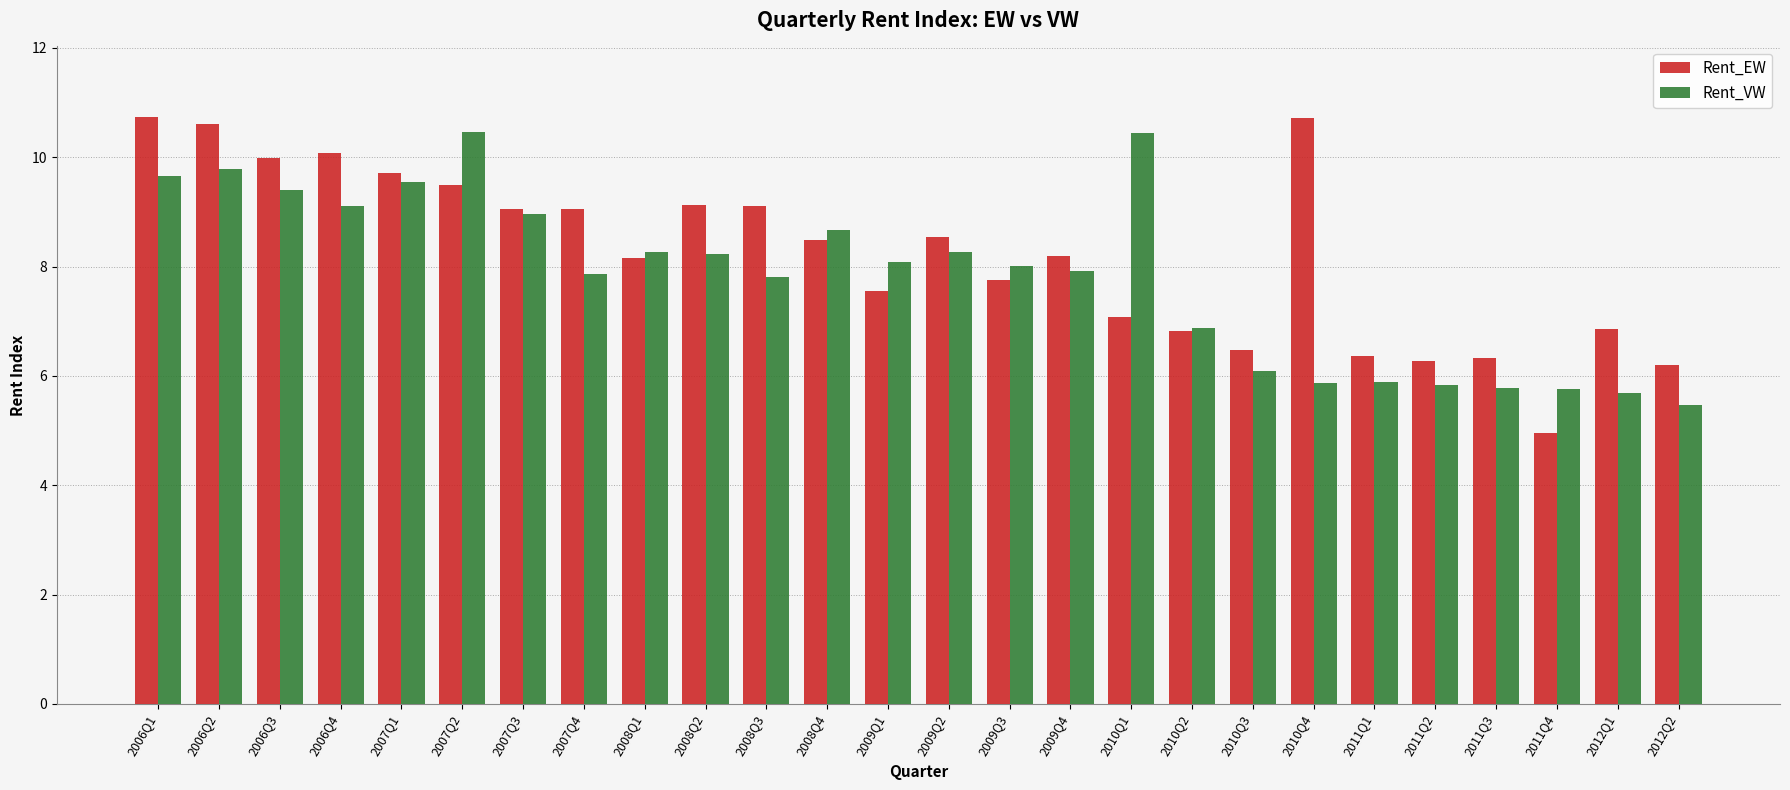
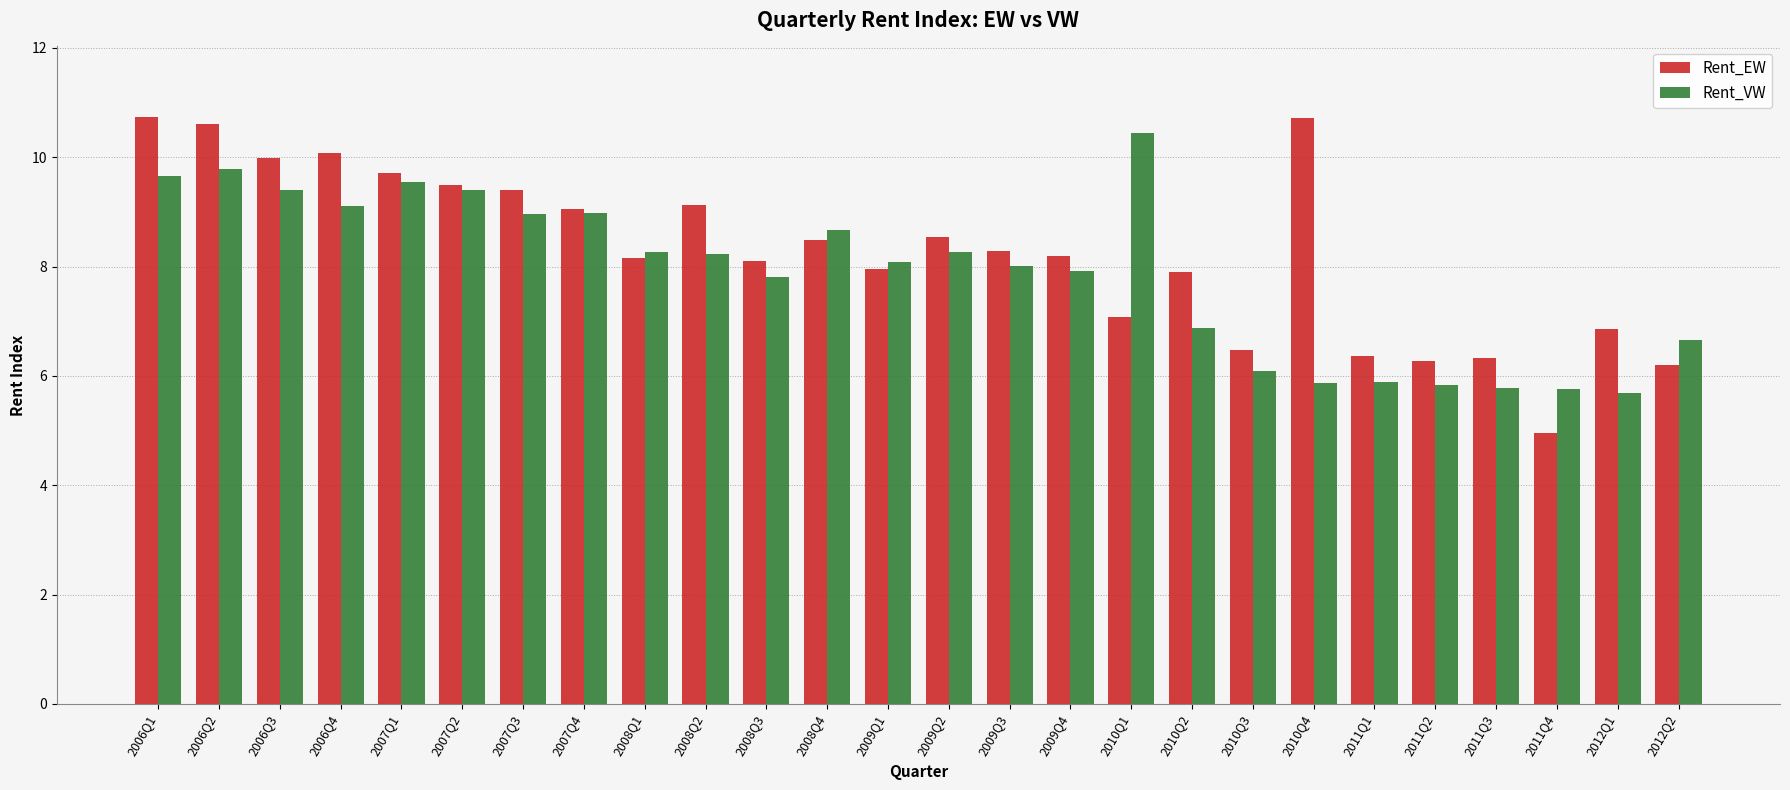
  {
    "Rent_EW": {
      "2006Q1": 10.7,
      "2006Q2": 10.6,
      "2006Q3": 10.0,
      "2006Q4": 10.1,
      "2007Q1": 9.7,
      "2007Q2": 9.5,
-     "2007Q3": 9.0,
+     "2007Q3": 9.4,
      "2007Q4": 9.1,
      "2008Q1": 8.2,
      "2008Q2": 9.1,
-     "2008Q3": 9.1,
+     "2008Q3": 8.1,
      "2008Q4": 8.5,
-     "2009Q1": 7.6,
+     "2009Q1": 8.0,
      "2009Q2": 8.5,
-     "2009Q3": 7.8,
+     "2009Q3": 8.3,
      "2009Q4": 8.2,
      "2010Q1": 7.1,
-     "2010Q2": 6.8,
+     "2010Q2": 7.9,
      "2010Q3": 6.5,
      "2010Q4": 10.7,
      "2011Q1": 6.4,
      "2011Q2": 6.3,
      "2011Q3": 6.3,
      "2011Q4": 5.0,
      "2012Q1": 6.9,
      "2012Q2": 6.2
    },
    "Rent_VW": {
      "2006Q1": 9.7,
      "2006Q2": 9.8,
      "2006Q3": 9.4,
      "2006Q4": 9.1,
      "2007Q1": 9.5,
-     "2007Q2": 10.5,
+     "2007Q2": 9.4,
      "2007Q3": 9.0,
-     "2007Q4": 7.9,
+     "2007Q4": 9.0,
      "2008Q1": 8.3,
      "2008Q2": 8.2,
      "2008Q3": 7.8,
      "2008Q4": 8.7,
      "2009Q1": 8.1,
      "2009Q2": 8.3,
      "2009Q3": 8.0,
      "2009Q4": 7.9,
      "2010Q1": 10.4,
      "2010Q2": 6.9,
      "2010Q3": 6.1,
      "2010Q4": 5.9,
      "2011Q1": 5.9,
      "2011Q2": 5.8,
      "2011Q3": 5.8,
      "2011Q4": 5.8,
      "2012Q1": 5.7,
-     "2012Q2": 5.5
+     "2012Q2": 6.7
    }
  }
